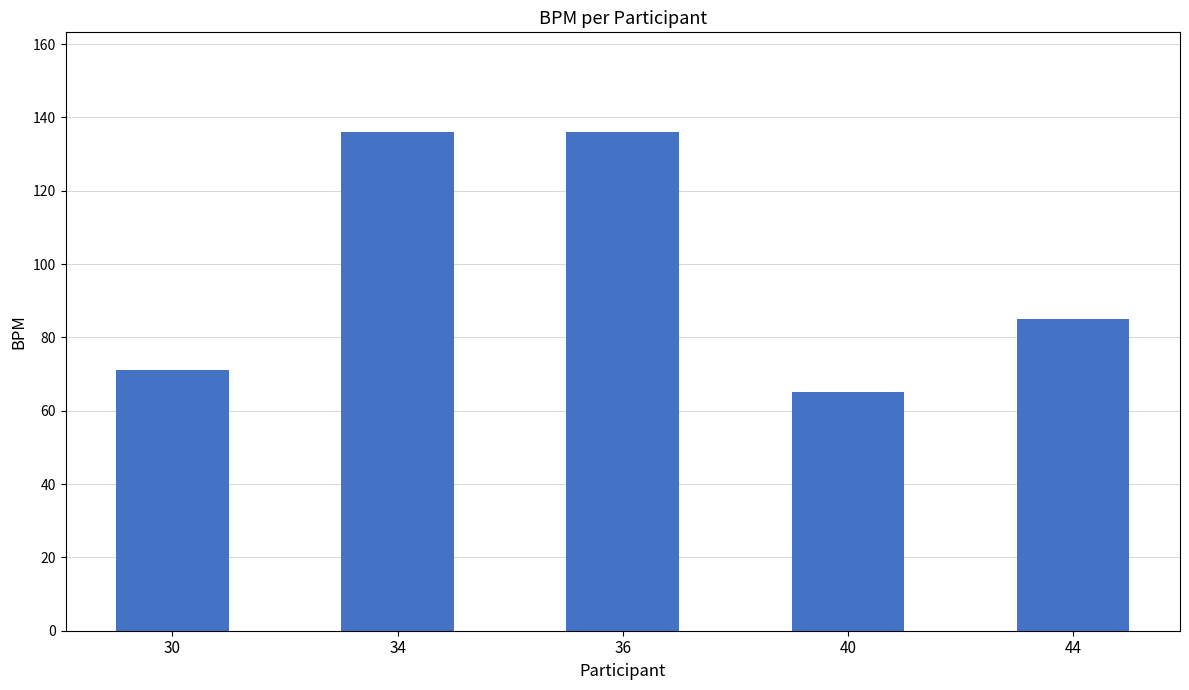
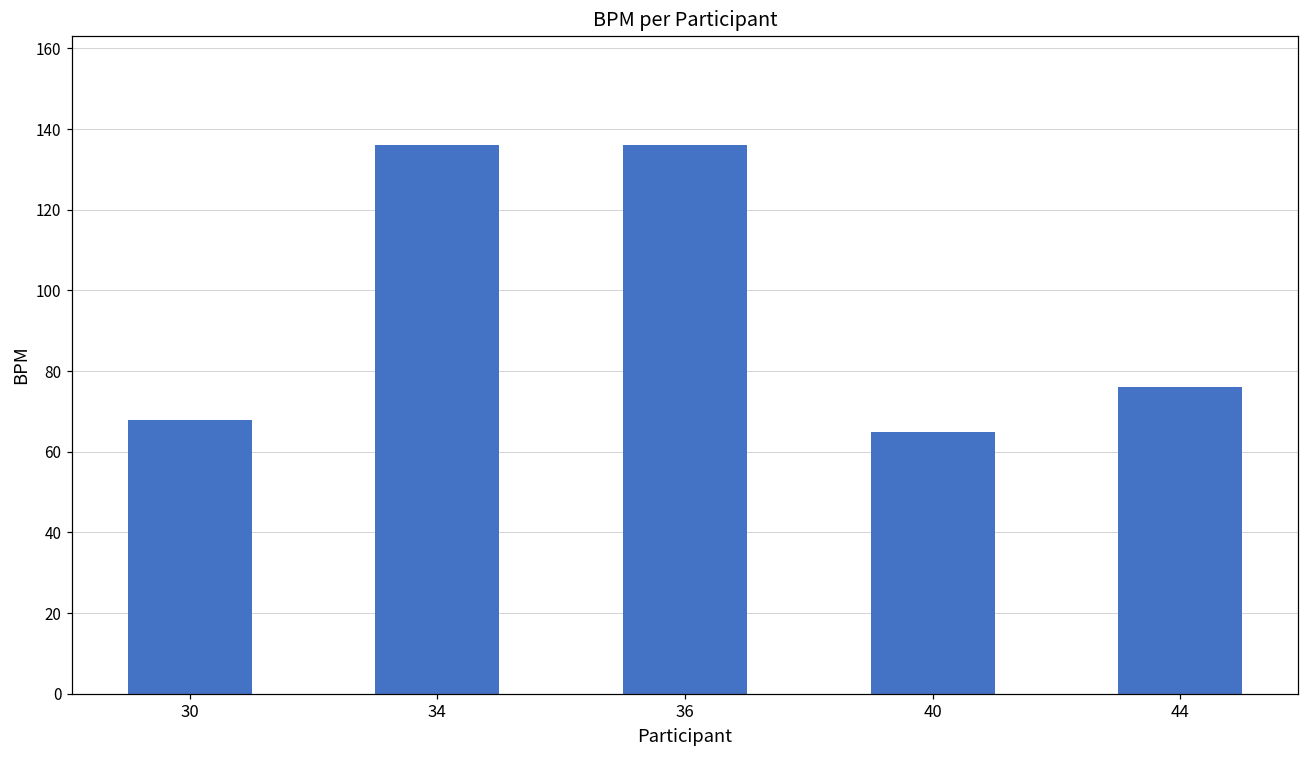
  {
-   "30": 71,
+   "30": 68,
    "34": 136,
    "36": 136,
    "40": 65,
-   "44": 85
+   "44": 76
  }
